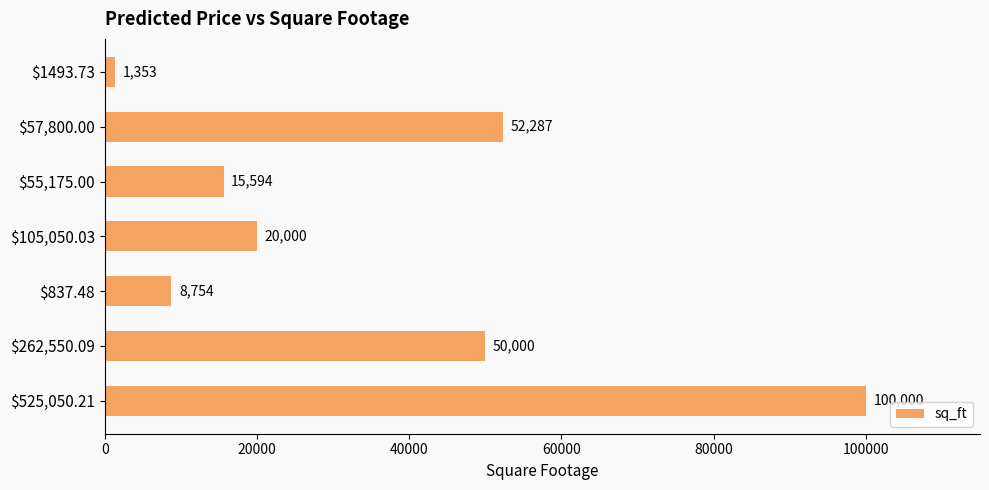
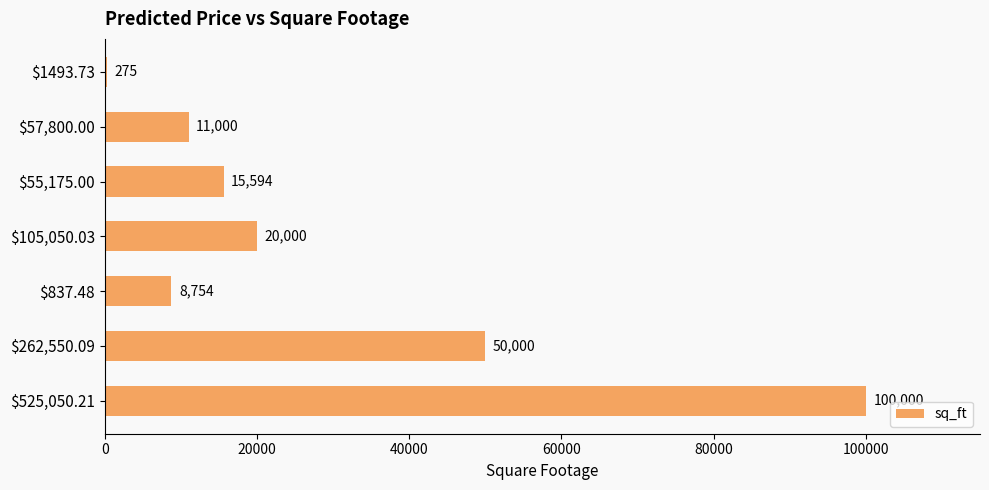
  {
-   "$1493.73": "1,353",
-   "$57,800.00": "52,287",
+   "$1493.73": "275",
+   "$57,800.00": "11,000",
    "$55,175.00": "15,594",
    "$105,050.03": "20,000",
    "$837.48": "8,754",
    "$262,550.09": "50,000"
  }
